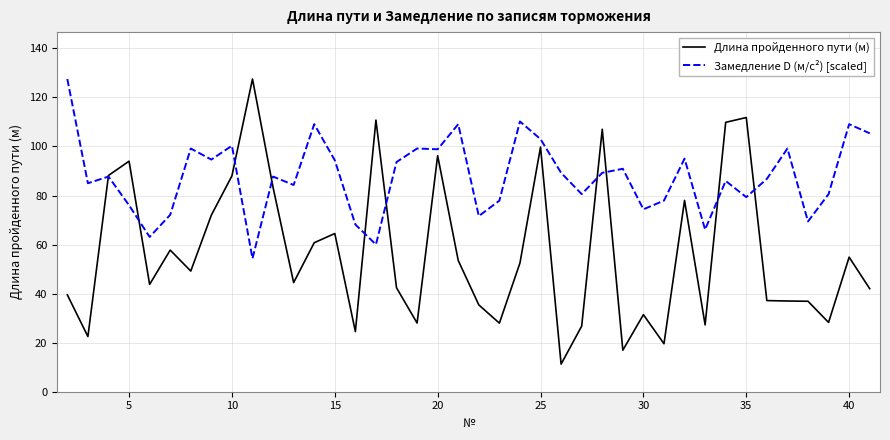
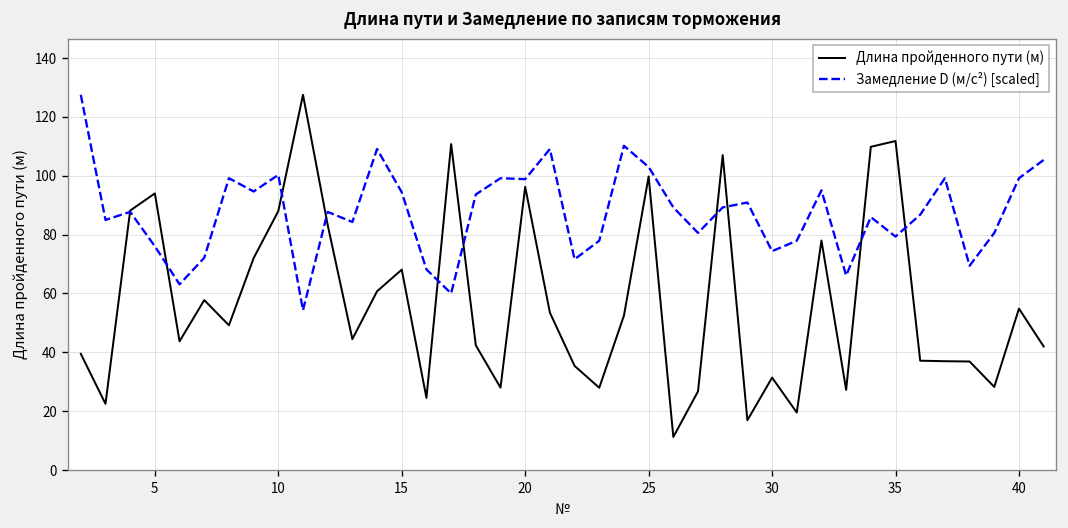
  {
    "Длина пройденного пути (м)": {
      "5": 94,
      "10": 88,
-     "15": 65,
+     "15": 68,
      "20": 96,
      "25": 100,
      "30": 31,
      "35": 112,
      "40": 55
    },
    "Замедление D (м/с²) [scaled]": {
      "5": 76,
      "10": 100,
      "15": 94,
      "20": 99,
      "25": 103,
      "30": 74,
      "35": 79,
-     "40": 109
+     "40": 99
    }
  }
